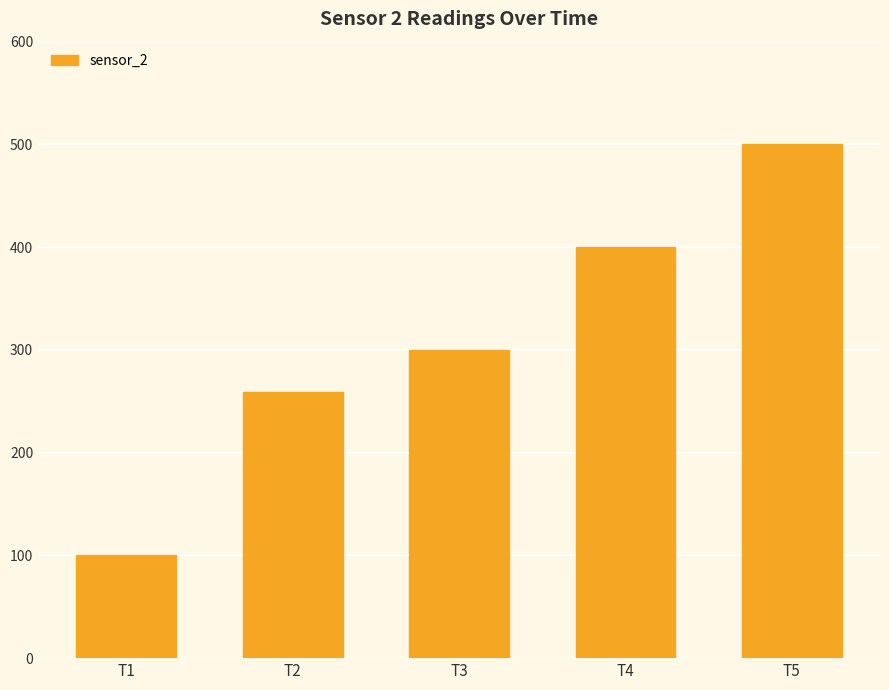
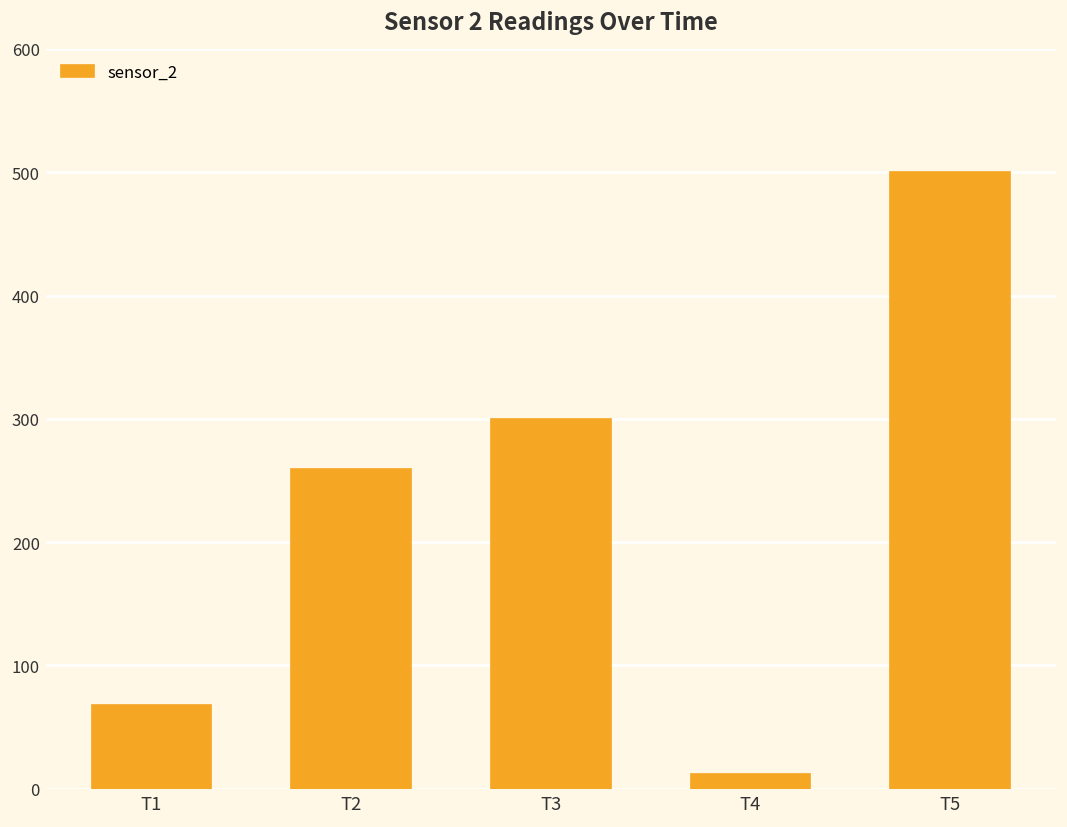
  {
-   "T1": 100,
+   "T1": 68,
    "T2": 259,
    "T3": 300,
-   "T4": 400,
+   "T4": 12,
    "T5": 500
  }
